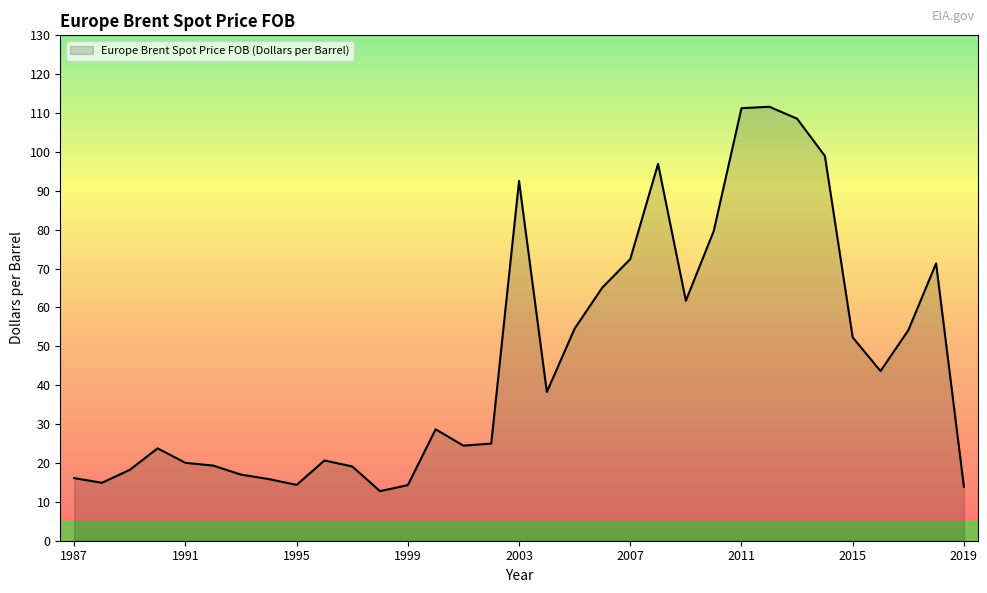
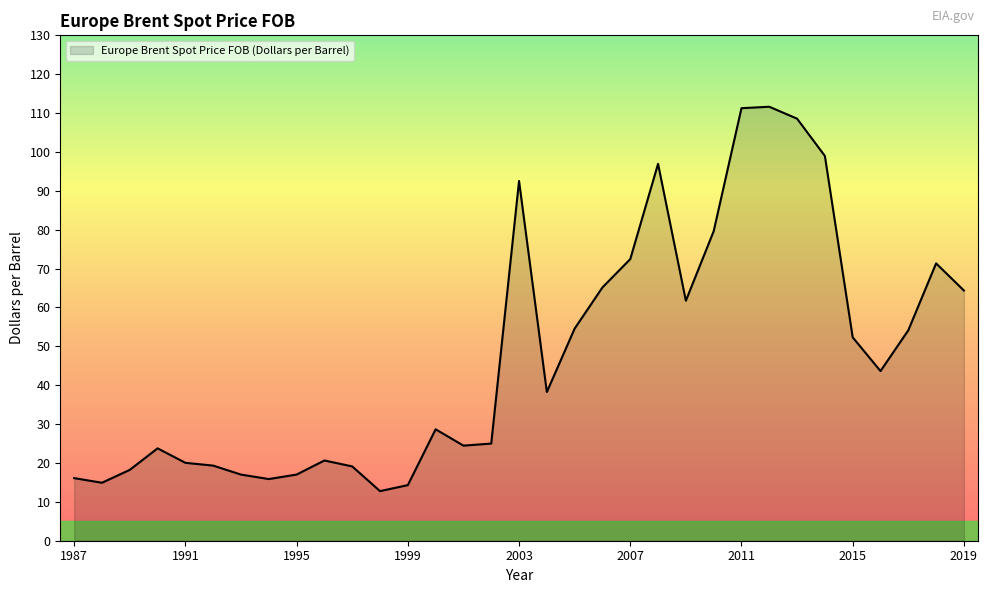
  {
    "1987": 16,
    "1991": 20,
-   "1995": 14,
+   "1995": 17,
    "1999": 14,
    "2003": 93,
    "2007": 72,
    "2011": 111,
    "2015": 52,
-   "2019": 14
+   "2019": 64
  }
